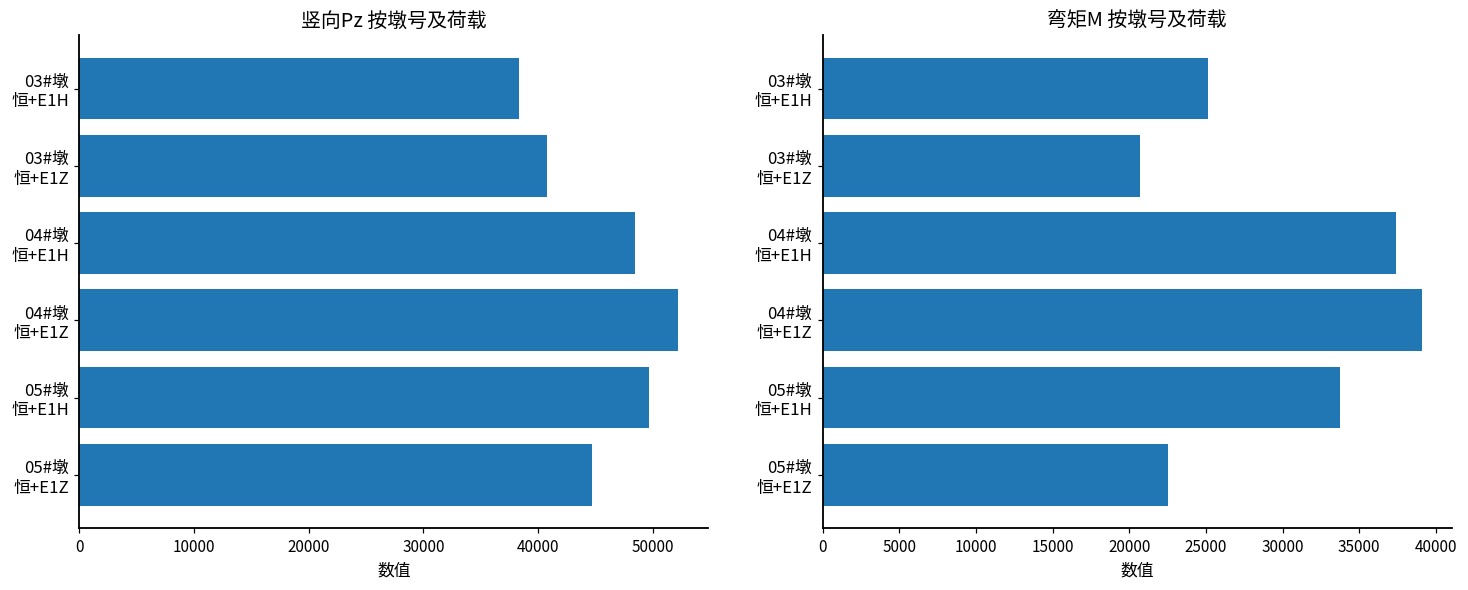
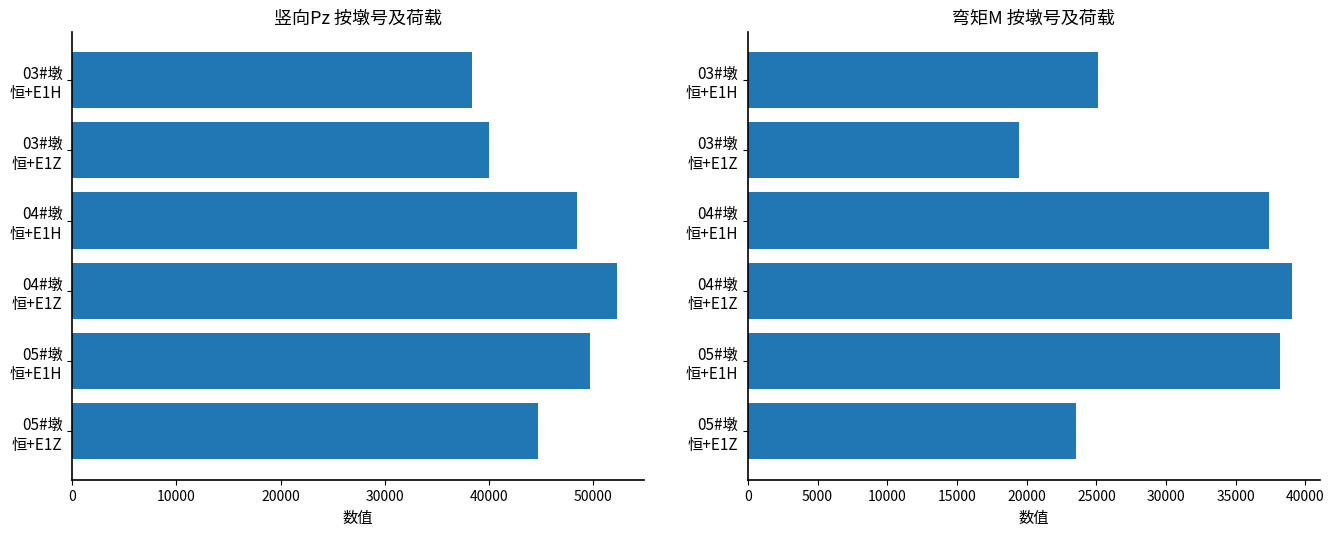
  {
    "竖向Pz 按墩号及荷载": {
      "03#墩 恒+E1H": 38400,
-     "03#墩 恒+E1Z": 40800,
+     "03#墩 恒+E1Z": 40000,
      "04#墩 恒+E1H": 48400,
      "04#墩 恒+E1Z": 52200,
      "05#墩 恒+E1H": 49700,
      "05#墩 恒+E1Z": 44700
    },
    "弯矩M 按墩号及荷载": {
      "03#墩 恒+E1H": 25200,
-     "03#墩 恒+E1Z": 20700,
+     "03#墩 恒+E1Z": 19400,
      "04#墩 恒+E1H": 37400,
      "04#墩 恒+E1Z": 39100,
-     "05#墩 恒+E1H": 33700,
-     "05#墩 恒+E1Z": 22500
+     "05#墩 恒+E1H": 38200,
+     "05#墩 恒+E1Z": 23500
    }
  }
